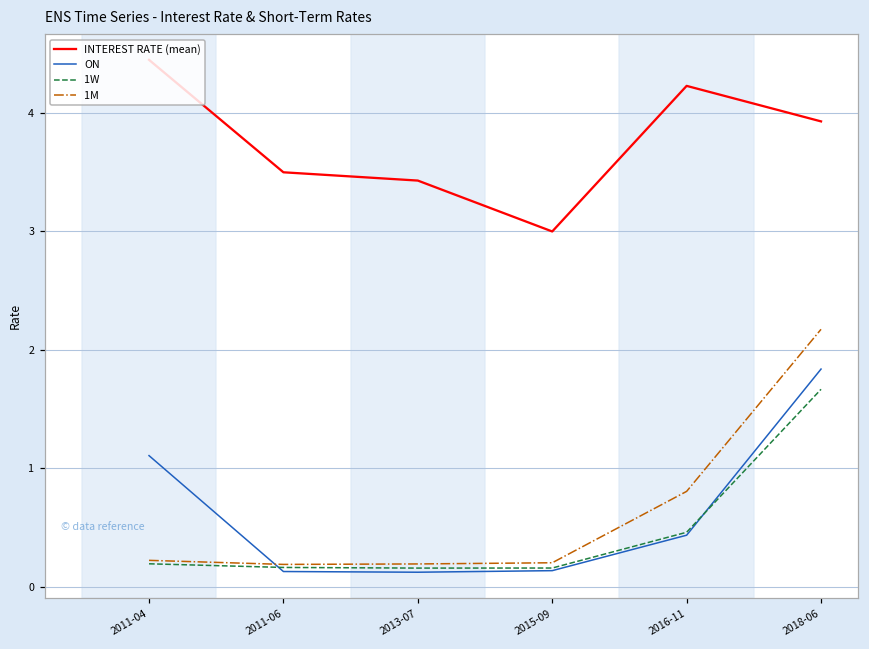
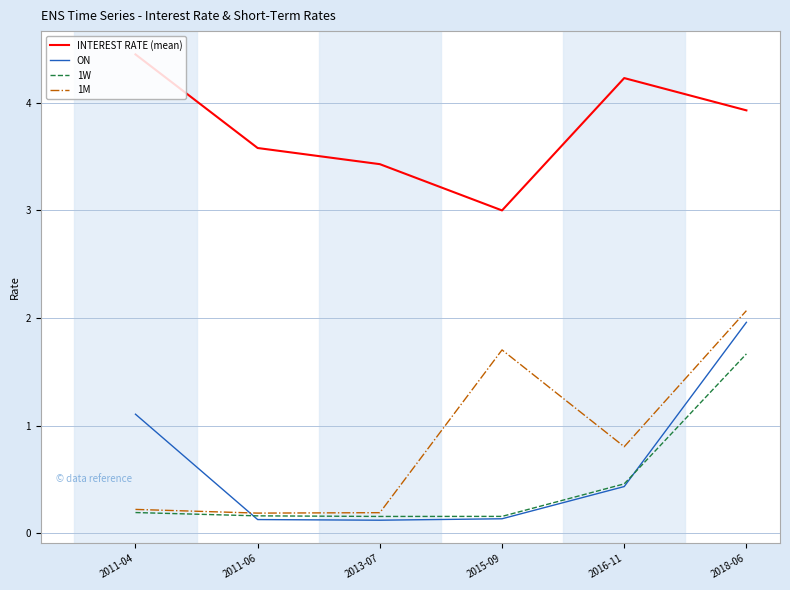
  {
    "INTEREST RATE (mean)": {
-     "2011-06": 3.50,
+     "2011-06": 3.58,
      "2013-07": 3.43,
      "2015-09": 3.00,
      "2016-11": 4.23,
      "2018-06": 3.93
    },
    "ON": {
      "2011-04": 1.11,
      "2011-06": 0.13,
      "2013-07": 0.12,
      "2016-11": 0.43,
-     "2018-06": 1.84
+     "2018-06": 1.96
    },
    "1W": {
      "2011-04": 0.19,
      "2011-06": 0.16,
      "2013-07": 0.16,
      "2016-11": 0.46,
      "2018-06": 1.67
    },
    "1M": {
      "2011-04": 0.22,
      "2011-06": 0.19,
      "2013-07": 0.19,
-     "2015-09": 0.20,
+     "2015-09": 1.70,
      "2016-11": 0.80,
-     "2018-06": 2.17
+     "2018-06": 2.07
    }
  }
